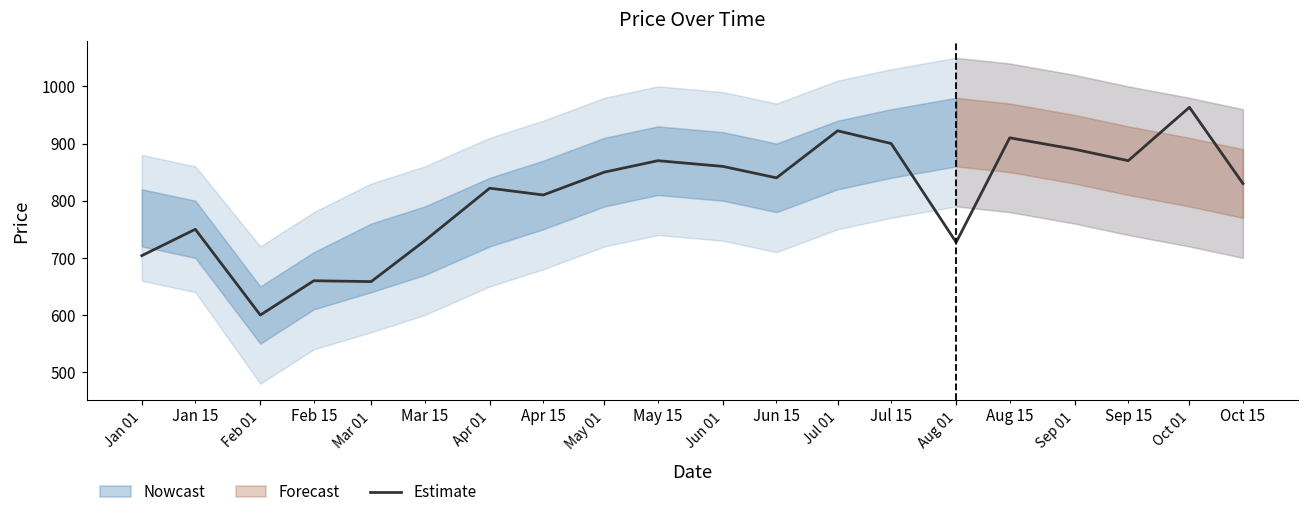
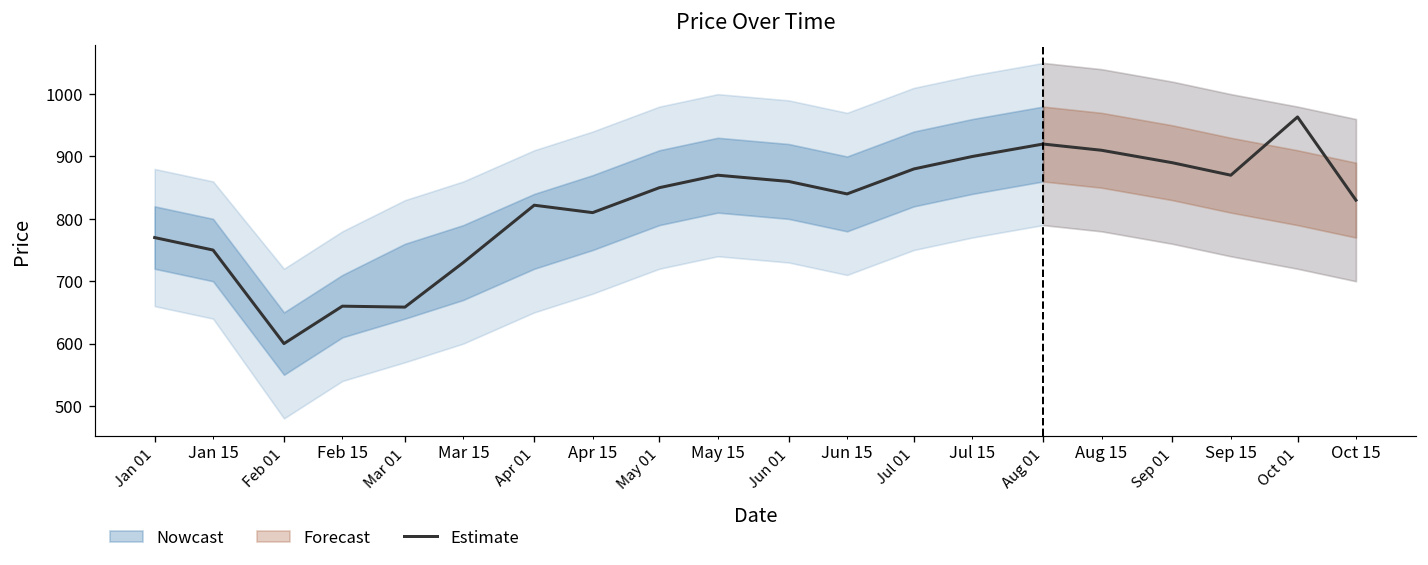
  {
    "Estimate": {
-     "Jan 01": 700,
+     "Jan 01": 770,
      "Feb 01": 600,
      "Mar 01": 660,
      "Apr 01": 820,
      "May 01": 850,
      "Jun 01": 860,
-     "Jul 01": 920,
-     "Aug 01": 730,
+     "Jul 01": 880,
+     "Aug 01": 920,
      "Sep 01": 890,
      "Oct 01": 960
    }
  }
